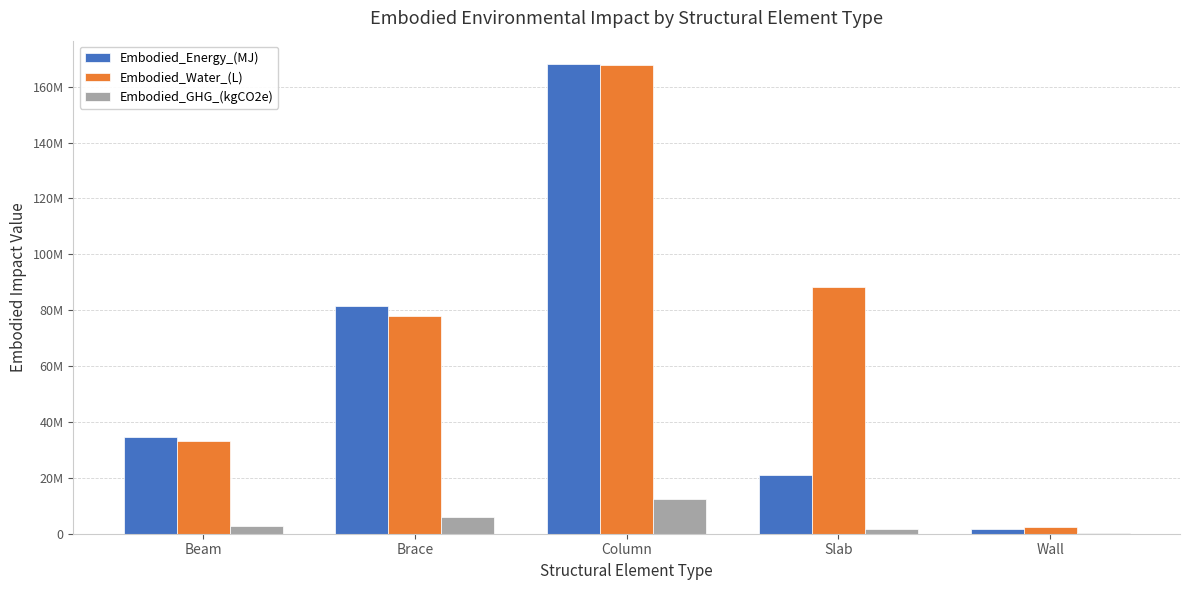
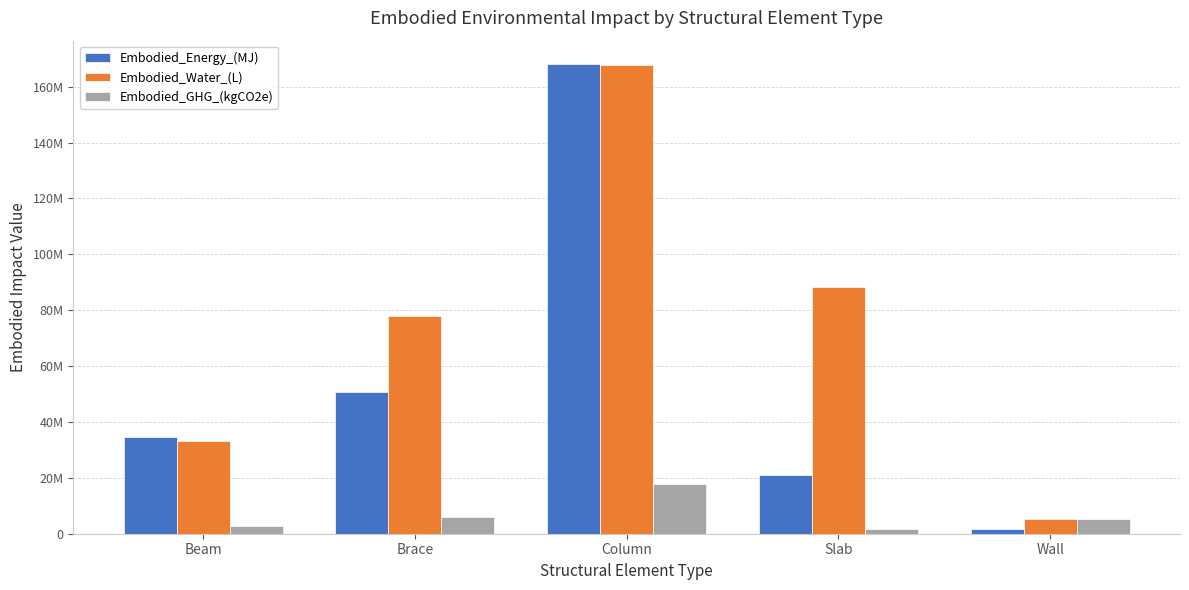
  {
    "Embodied_Energy_(MJ)": {
      "Beam": 35000000,
-     "Brace": 81000000,
+     "Brace": 51000000,
      "Column": 168000000,
      "Slab": 21000000,
      "Wall": 2000000
    },
    "Embodied_Water_(L)": {
      "Beam": 33000000,
      "Brace": 78000000,
      "Column": 168000000,
      "Slab": 88000000,
-     "Wall": 2000000
+     "Wall": 5000000
    },
    "Embodied_GHG_(kgCO2e)": {
      "Beam": 3000000,
      "Brace": 6000000,
-     "Column": 13000000,
+     "Column": 18000000,
      "Slab": 2000000,
-     "Wall": 0
+     "Wall": 5000000
    }
  }
